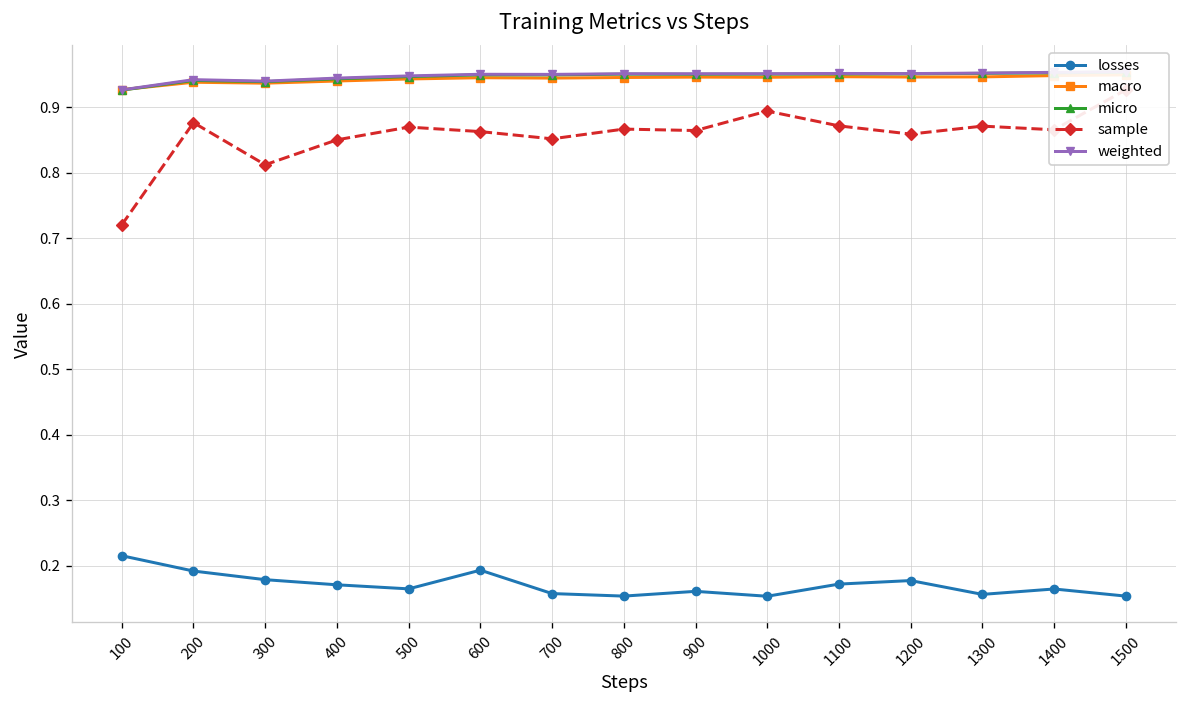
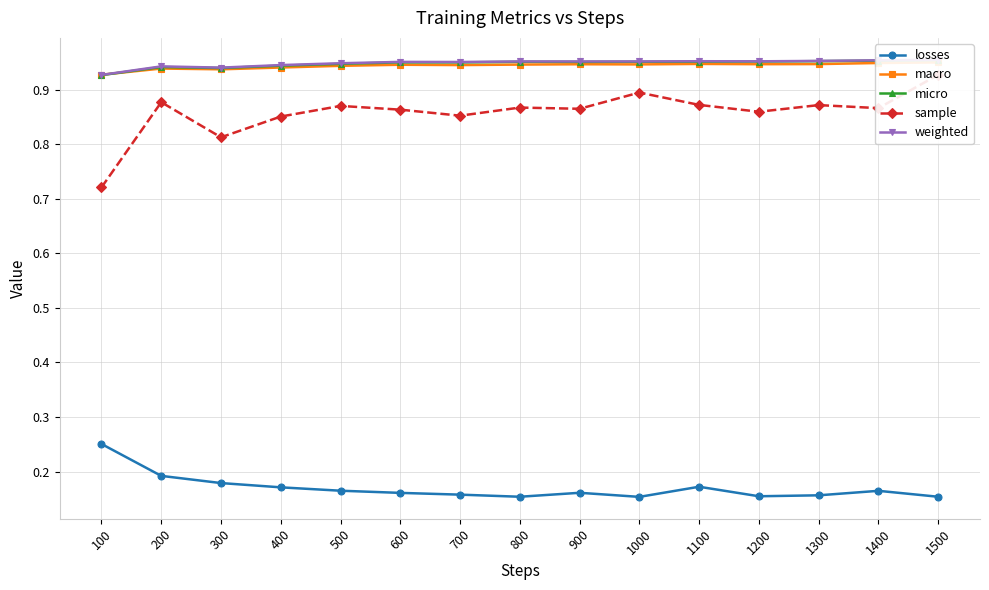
  {
    "losses": {
-     "100": 0.22,
+     "100": 0.25,
      "200": 0.19,
      "300": 0.18,
      "400": 0.17,
      "500": 0.17,
-     "600": 0.19,
+     "600": 0.16,
      "700": 0.16,
      "800": 0.15,
      "900": 0.16,
      "1000": 0.15,
      "1100": 0.17,
-     "1200": 0.18,
+     "1200": 0.15,
      "1300": 0.16,
      "1400": 0.16,
      "1500": 0.15
    },
    "macro": {
      "700": 0.94,
      "800": 0.95,
      "1000": 0.95,
      "1200": 0.95,
      "1300": 0.95
    },
    "sample": {
      "100": 0.72,
      "200": 0.88,
      "300": 0.81,
      "400": 0.85,
      "500": 0.87,
      "600": 0.86,
      "700": 0.85,
      "800": 0.87,
      "900": 0.86,
      "1000": 0.89,
      "1100": 0.87,
      "1200": 0.86,
      "1300": 0.87
    }
  }
